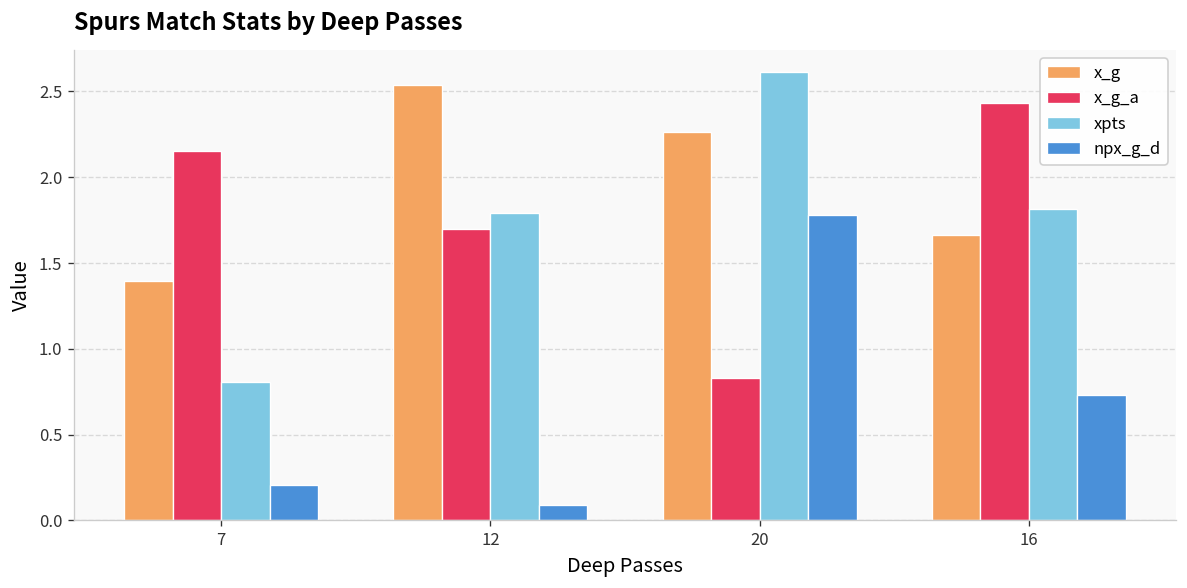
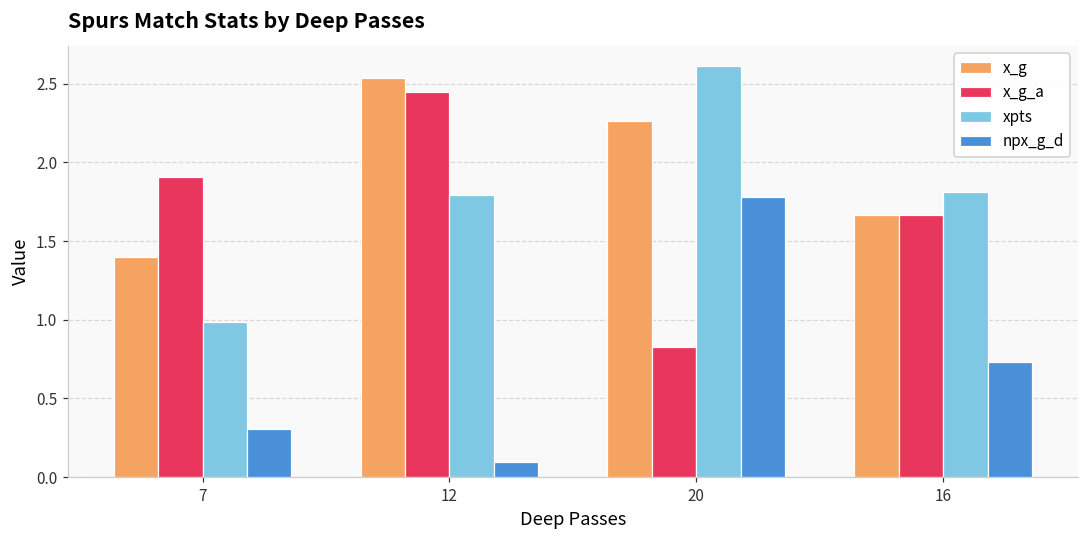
  {
    "x_g": {
      "7": 1.40,
      "12": 2.54,
      "20": 2.26,
      "16": 1.66
    },
    "x_g_a": {
-     "7": 2.15,
-     "12": 1.70,
+     "7": 1.91,
+     "12": 2.45,
      "20": 0.83,
-     "16": 2.43
+     "16": 1.67
    },
    "xpts": {
-     "7": 0.81,
+     "7": 0.98,
      "12": 1.79,
      "20": 2.61,
      "16": 1.81
    },
    "npx_g_d": {
-     "7": 0.20,
+     "7": 0.31,
      "12": 0.09,
      "20": 1.78,
      "16": 0.73
    }
  }
